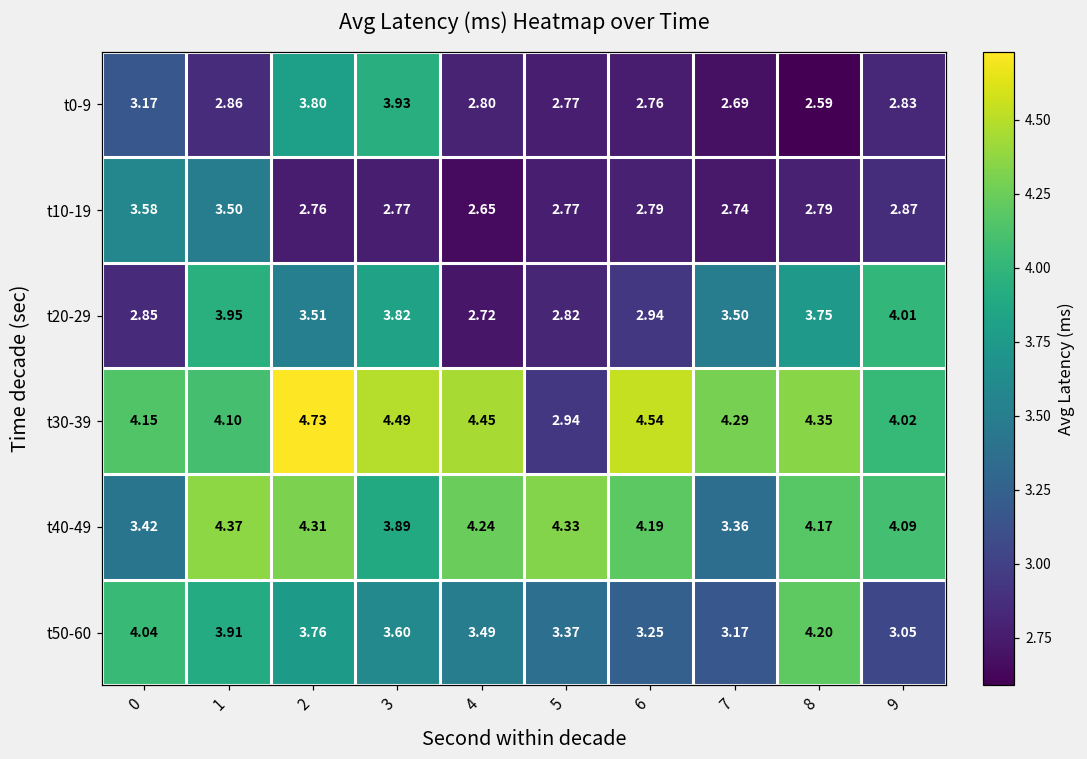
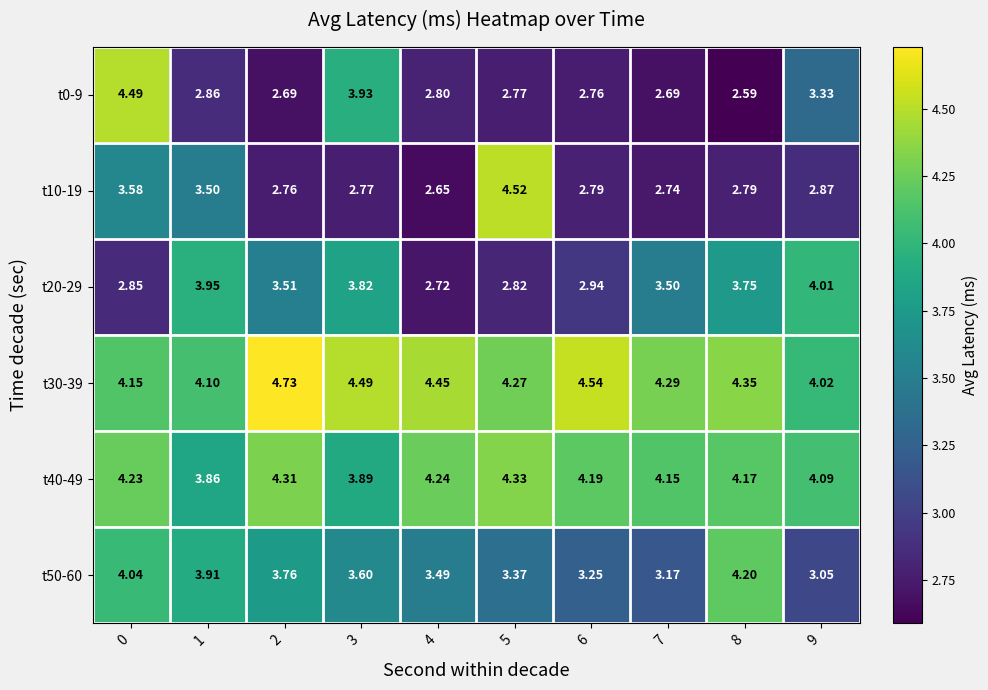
  {
    "t0-9": {
-     "0": 3.17,
+     "0": 4.49,
      "1": 2.86,
-     "2": 3.80,
+     "2": 2.69,
      "3": 3.93,
      "4": 2.80,
      "5": 2.77,
      "6": 2.76,
      "7": 2.69,
      "8": 2.59,
-     "9": 2.83
+     "9": 3.33
    },
    "t10-19": {
      "0": 3.58,
      "1": 3.50,
      "2": 2.76,
      "3": 2.77,
      "4": 2.65,
-     "5": 2.77,
+     "5": 4.52,
      "6": 2.79,
      "7": 2.74,
      "8": 2.79,
      "9": 2.87
    },
    "t20-29": {
      "0": 2.85,
      "1": 3.95,
      "2": 3.51,
      "3": 3.82,
      "4": 2.72,
      "5": 2.82,
      "6": 2.94,
      "7": 3.50,
      "8": 3.75,
      "9": 4.01
    },
    "t30-39": {
      "0": 4.15,
      "1": 4.10,
      "2": 4.73,
      "3": 4.49,
      "4": 4.45,
-     "5": 2.94,
+     "5": 4.27,
      "6": 4.54,
      "7": 4.29,
      "8": 4.35,
      "9": 4.02
    },
    "t40-49": {
-     "0": 3.42,
-     "1": 4.37,
+     "0": 4.23,
+     "1": 3.86,
      "2": 4.31,
      "3": 3.89,
      "4": 4.24,
      "5": 4.33,
      "6": 4.19,
-     "7": 3.36,
+     "7": 4.15,
      "8": 4.17,
      "9": 4.09
    },
    "t50-60": {
      "0": 4.04,
      "1": 3.91,
      "2": 3.76,
      "3": 3.60,
      "4": 3.49,
      "5": 3.37,
      "6": 3.25,
      "7": 3.17,
      "8": 4.20,
      "9": 3.05
    }
  }
